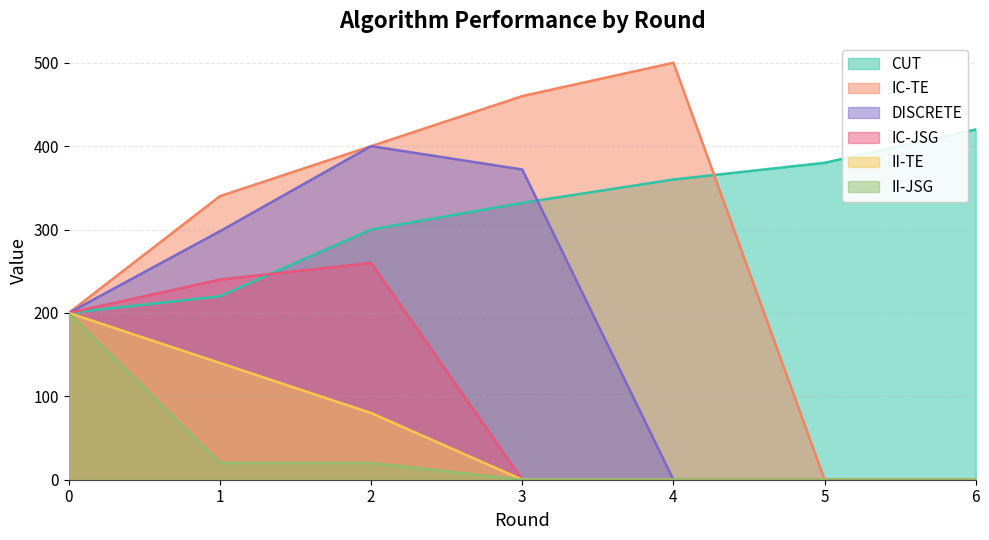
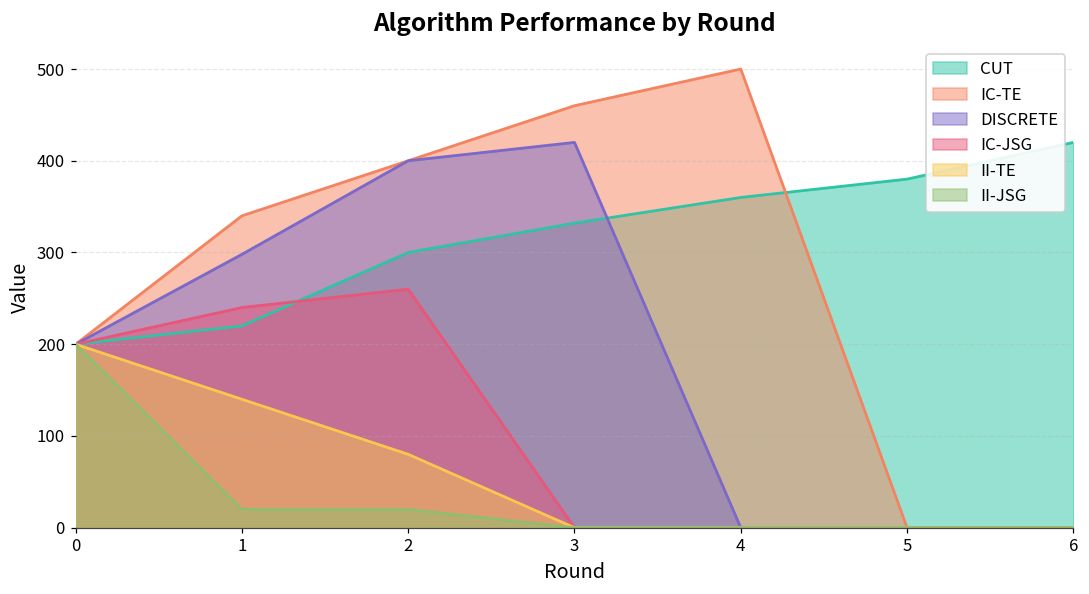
  {
    "CUT": {
      "1": 220,
      "2": 300,
      "3": 330,
      "4": 360,
      "5": 380,
      "6": 420
    },
    "DISCRETE": {
      "1": 300,
-     "3": 370
+     "3": 420
    },
    "II-JSG": {
      "1": 20,
      "2": 20
    }
  }
